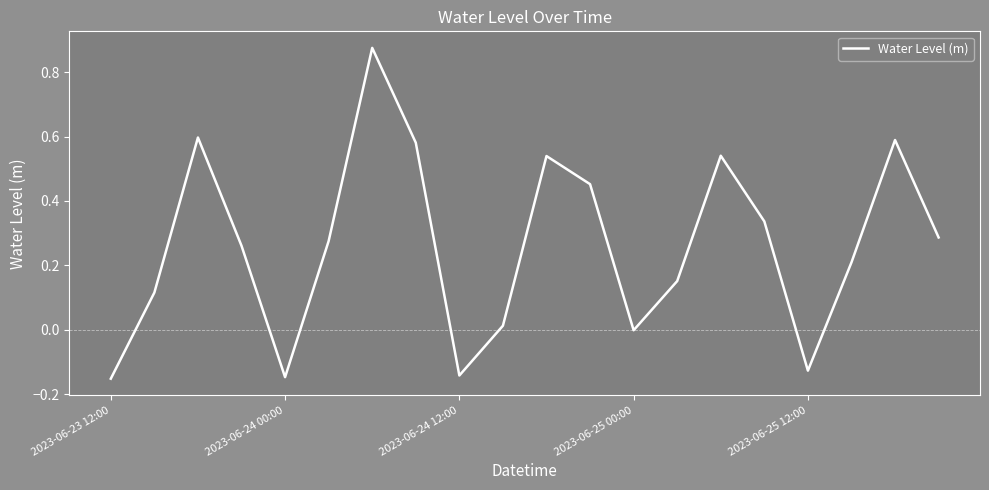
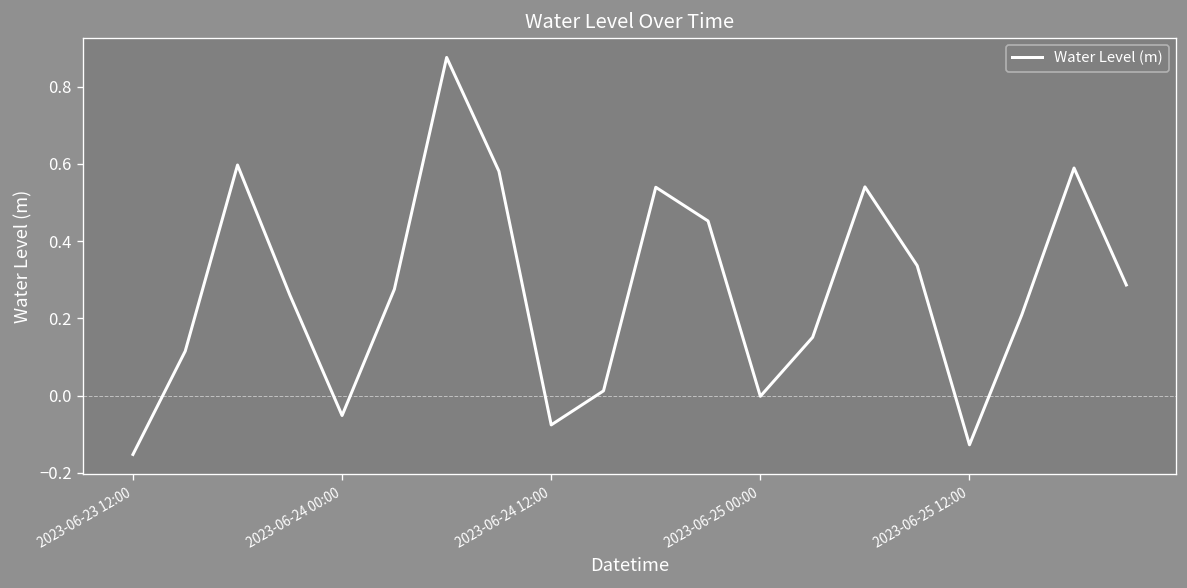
  {
    "2023-06-23 12:00": -0.15,
-   "2023-06-24 00:00": -0.15,
-   "2023-06-24 12:00": -0.14,
+   "2023-06-24 00:00": -0.05,
+   "2023-06-24 12:00": -0.08,
    "2023-06-25 00:00": 0.00,
    "2023-06-25 12:00": -0.13
  }
